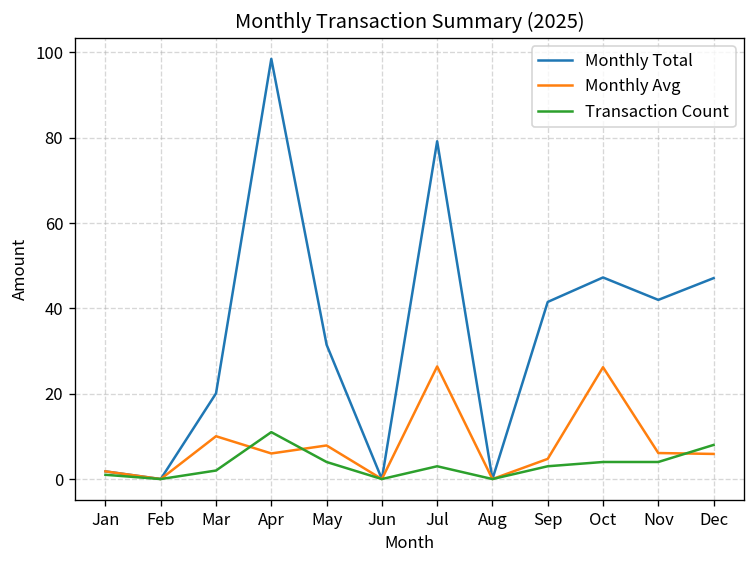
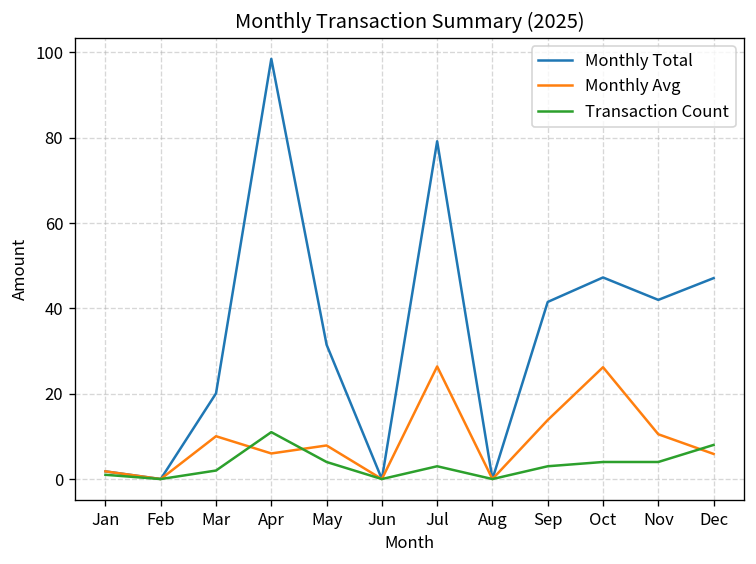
  {
    "Monthly Total": {
      "Mar": 20,
      "Apr": 99,
      "May": 32,
      "Jul": 79,
      "Sep": 42,
      "Oct": 47,
      "Nov": 42,
      "Dec": 47
    },
    "Monthly Avg": {
      "Mar": 10,
      "Apr": 6,
      "May": 8,
      "Jul": 26,
-     "Sep": 5,
+     "Sep": 14,
      "Oct": 26,
-     "Nov": 6,
+     "Nov": 11,
      "Dec": 6
    },
    "Transaction Count": {
      "Jan": 1,
      "Mar": 2,
      "Apr": 11,
      "May": 4,
      "Jul": 3,
      "Sep": 3,
      "Oct": 4,
      "Nov": 4,
      "Dec": 8
    }
  }
